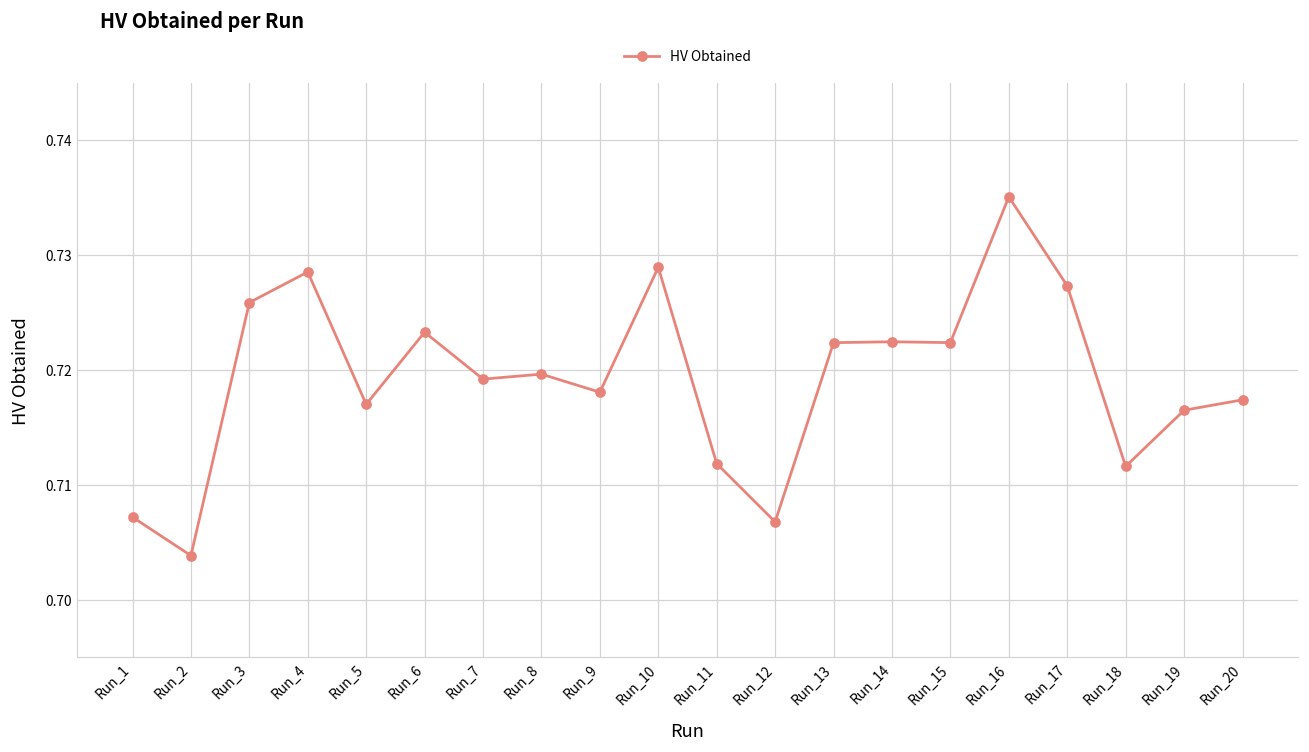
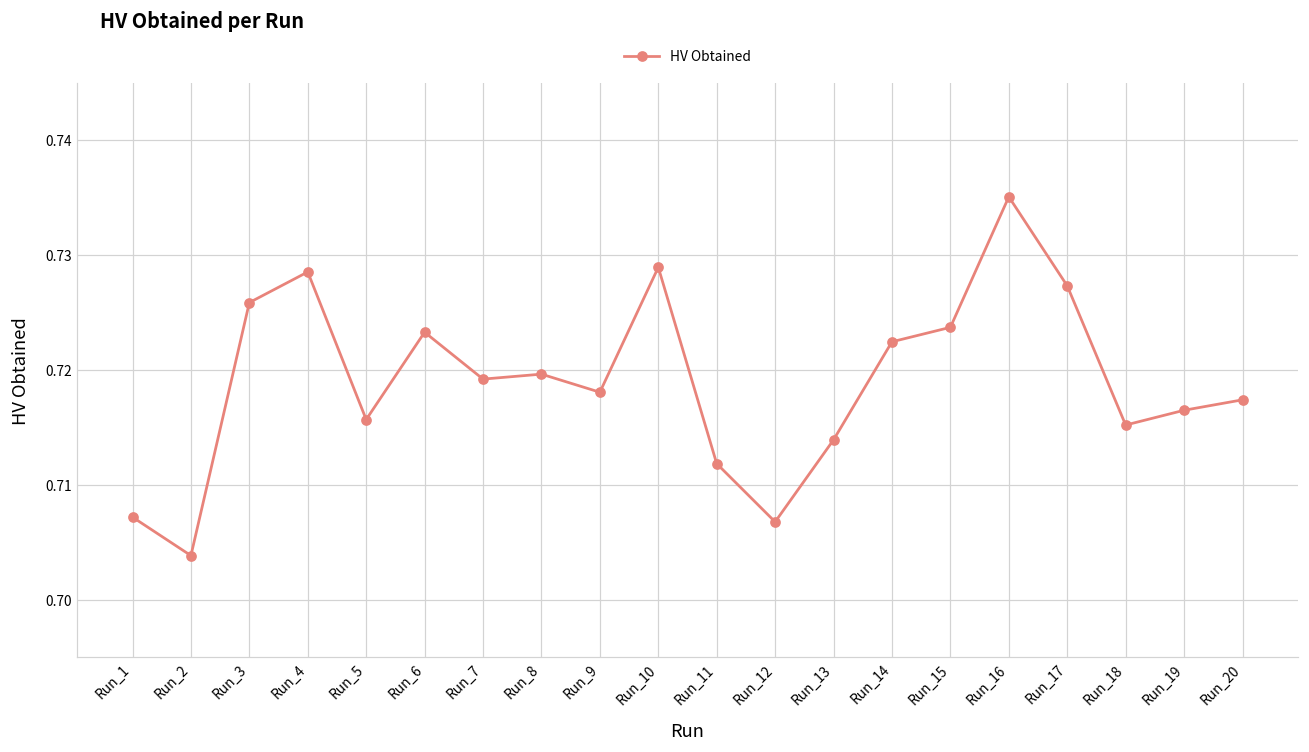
  {
    "Run_1": 0.7072,
    "Run_2": 0.7039,
    "Run_3": 0.7259,
    "Run_4": 0.7286,
-   "Run_5": 0.7170,
+   "Run_5": 0.7157,
    "Run_6": 0.7233,
    "Run_7": 0.7192,
    "Run_8": 0.7197,
    "Run_9": 0.7181,
    "Run_10": 0.7290,
    "Run_11": 0.7119,
    "Run_12": 0.7068,
-   "Run_13": 0.7224,
+   "Run_13": 0.7139,
    "Run_14": 0.7225,
-   "Run_15": 0.7224,
+   "Run_15": 0.7237,
    "Run_16": 0.7351,
    "Run_17": 0.7273,
-   "Run_18": 0.7116,
+   "Run_18": 0.7152,
    "Run_19": 0.7165,
    "Run_20": 0.7174
  }
